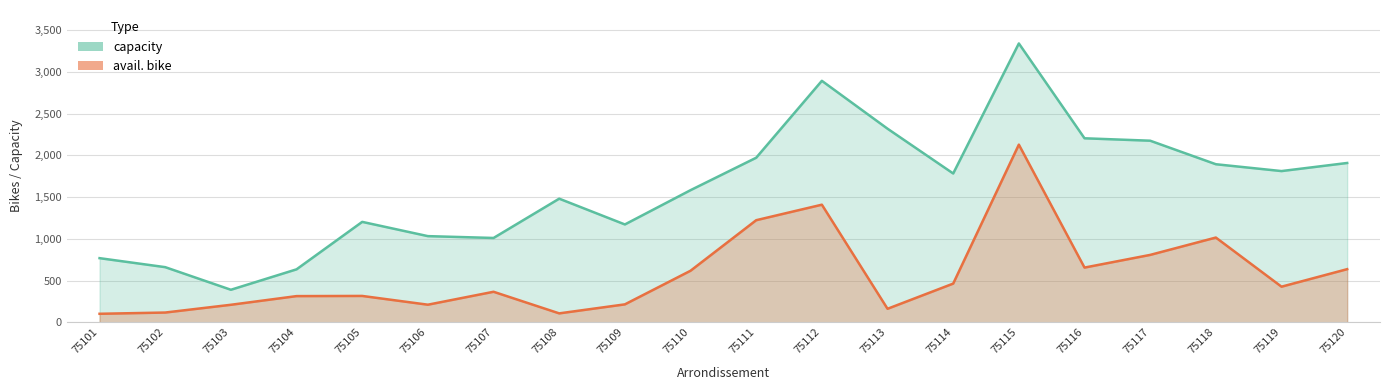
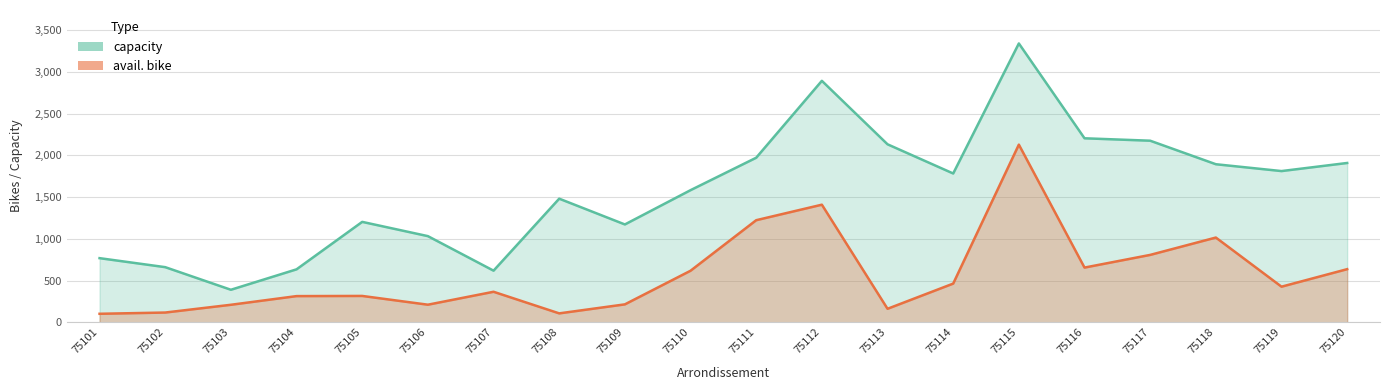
  {
    "capacity": {
      "75101": "800",
      "75102": "700",
      "75103": "400",
      "75104": "600",
      "75105": "1,200",
      "75106": "1,000",
-     "75107": "1,000",
+     "75107": "600",
      "75108": "1,500",
      "75109": "1,200",
      "75110": "1,600",
      "75111": "2,000",
      "75112": "2,900",
-     "75113": "2,300",
+     "75113": "2,100",
      "75114": "1,800",
      "75115": "3,300",
      "75116": "2,200",
      "75117": "2,200",
      "75118": "1,900",
      "75119": "1,800",
      "75120": "1,900"
    },
    "avail. bike": {
      "75101": "100",
      "75102": "100",
      "75103": "200",
      "75104": "300",
      "75105": "300",
      "75106": "200",
      "75107": "400",
      "75108": "100",
      "75109": "200",
      "75110": "600",
      "75111": "1,200",
      "75112": "1,400",
      "75113": "200",
      "75114": "500",
      "75115": "2,100",
      "75116": "700",
      "75117": "800",
      "75118": "1,000",
      "75119": "400",
      "75120": "600"
    }
  }
